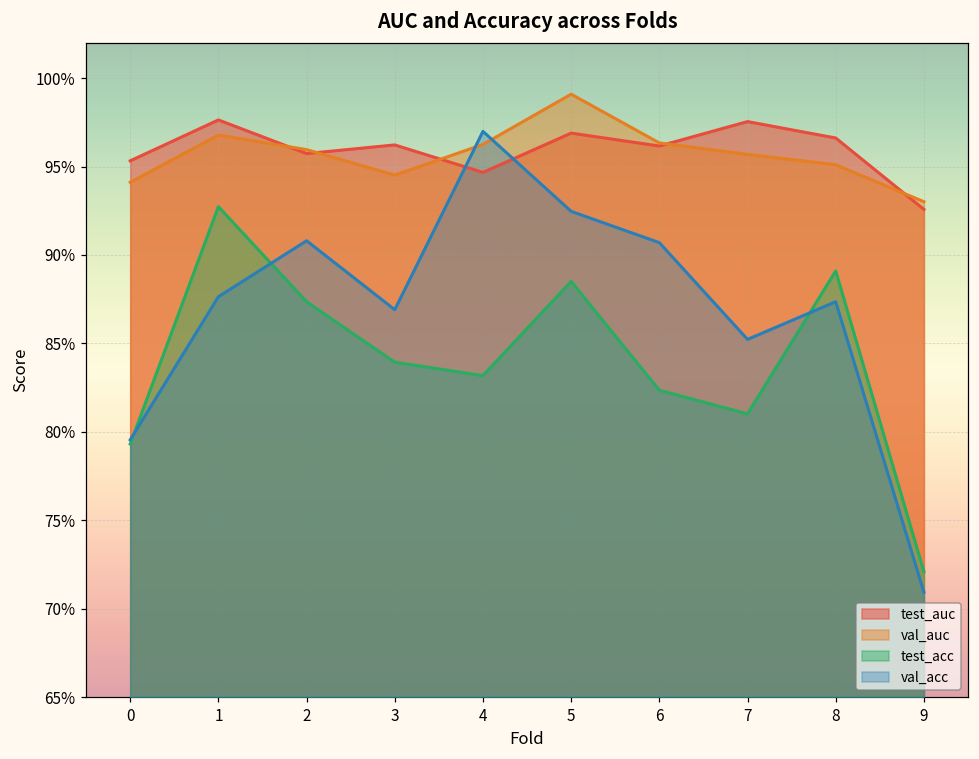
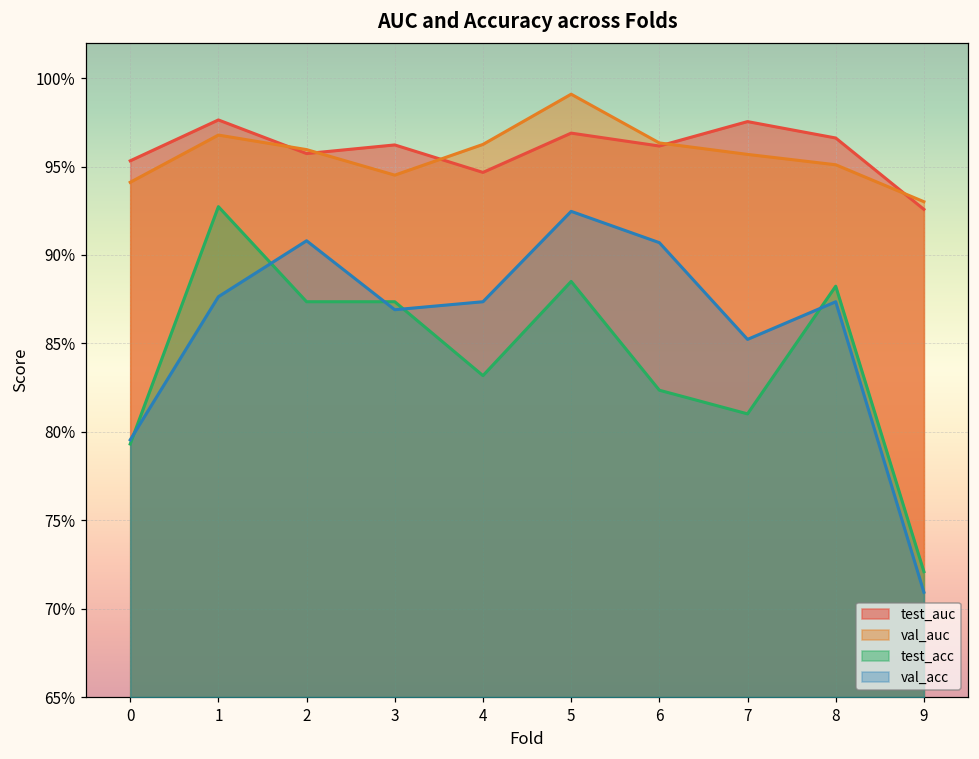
  {
    "test_acc": {
      "0": "79.3%",
      "1": "92.7%",
      "2": "87.4%",
-     "3": "83.9%",
+     "3": "87.4%",
      "4": "83.2%",
      "5": "88.5%",
      "6": "82.4%",
      "7": "81.0%",
-     "8": "89.1%",
+     "8": "88.2%",
      "9": "72.1%"
    },
    "val_acc": {
      "0": "79.5%",
      "1": "87.6%",
      "2": "90.8%",
      "3": "86.9%",
-     "4": "97.0%",
+     "4": "87.4%",
      "5": "92.5%",
      "6": "90.7%",
      "7": "85.2%",
      "8": "87.4%",
      "9": "70.9%"
    }
  }
